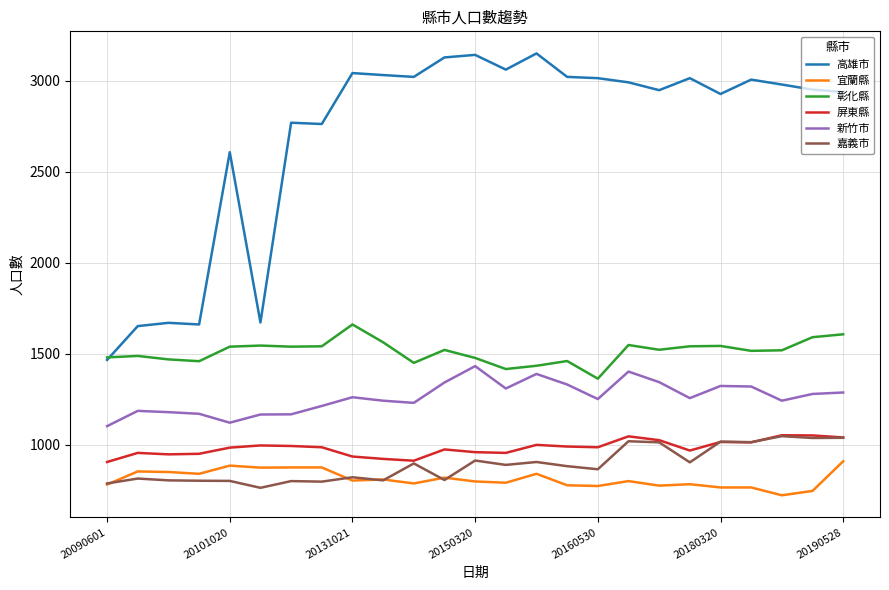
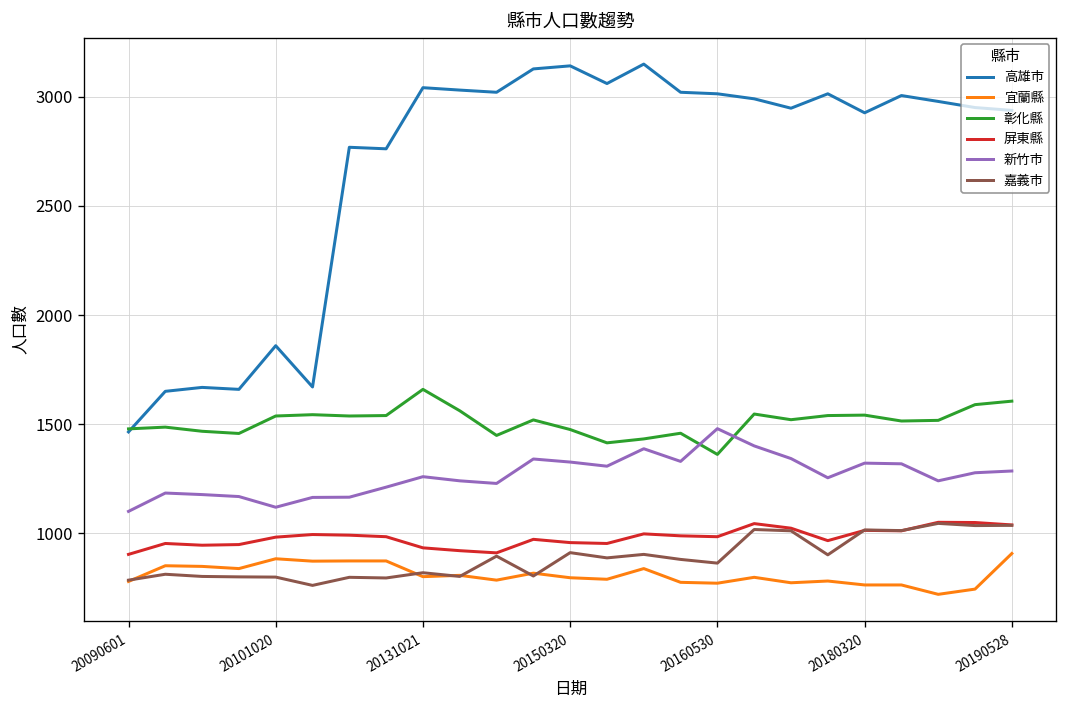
  {
    "高雄市": {
-     "20101020": 2610,
+     "20101020": 1860,
      "20131021": 3040,
      "20150320": 3140,
      "20160530": 3010,
      "20180320": 2930
    },
    "宜蘭縣": {
      "20101020": 880,
      "20131021": 800,
      "20150320": 800,
      "20160530": 770,
      "20180320": 760,
      "20190528": 910
    },
    "彰化縣": {
      "20101020": 1540,
      "20131021": 1660,
      "20150320": 1480,
      "20160530": 1360,
      "20180320": 1540,
      "20190528": 1610
    },
    "屏東縣": {
      "20090601": 900,
      "20101020": 980,
      "20131021": 930,
      "20150320": 960,
      "20160530": 990
    },
    "新竹市": {
      "20090601": 1100,
      "20101020": 1120,
      "20131021": 1260,
-     "20150320": 1430,
-     "20160530": 1250,
+     "20150320": 1330,
+     "20160530": 1480,
      "20180320": 1320,
      "20190528": 1290
    },
    "嘉義市": {
      "20101020": 800,
      "20131021": 820,
      "20150320": 910,
      "20160530": 860
    }
  }
